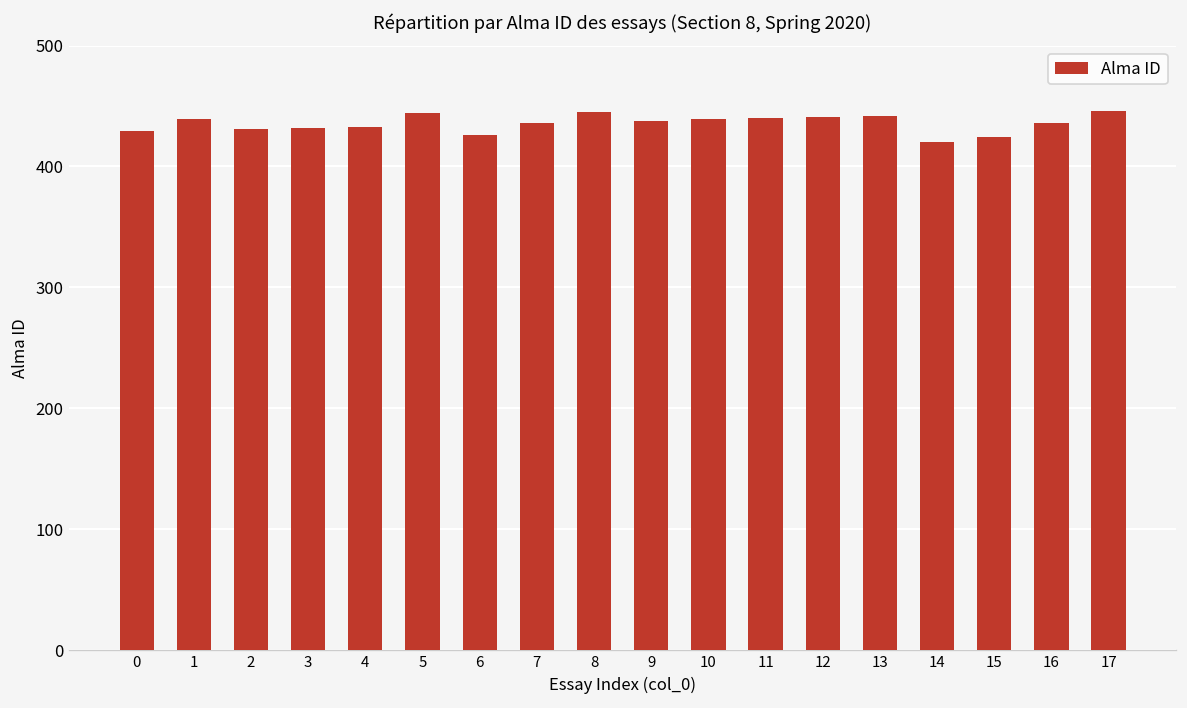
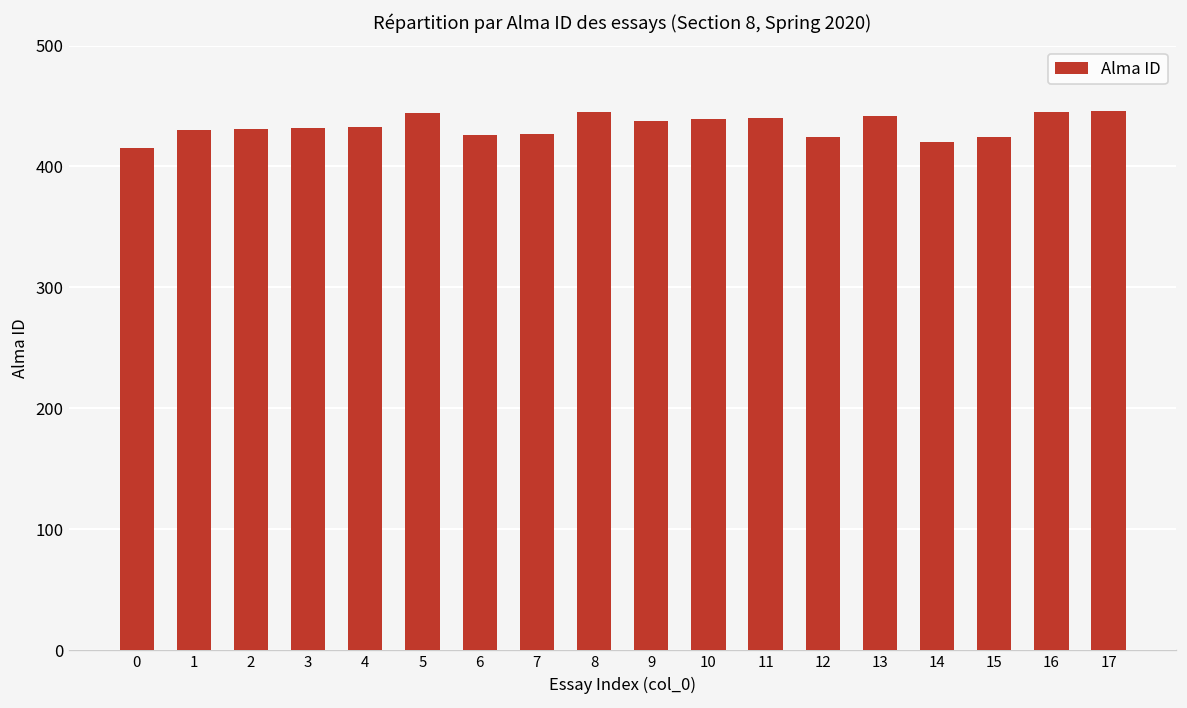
  {
-   "0": 429,
-   "1": 439,
+   "0": 415,
+   "1": 430,
    "2": 431,
    "3": 432,
    "4": 433,
    "5": 444,
    "6": 426,
-   "7": 436,
+   "7": 427,
    "8": 445,
    "9": 438,
    "10": 439,
    "11": 440,
-   "12": 441,
+   "12": 424,
    "13": 442,
    "14": 420,
    "15": 424,
-   "16": 436,
+   "16": 445,
    "17": 446
  }
